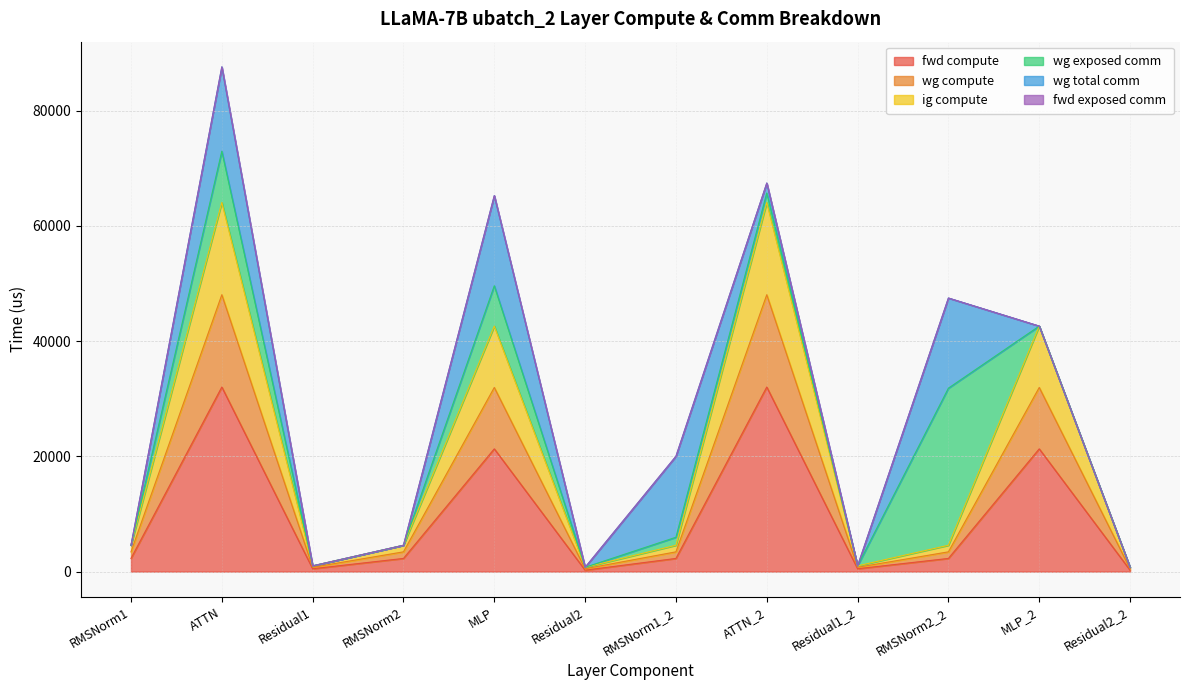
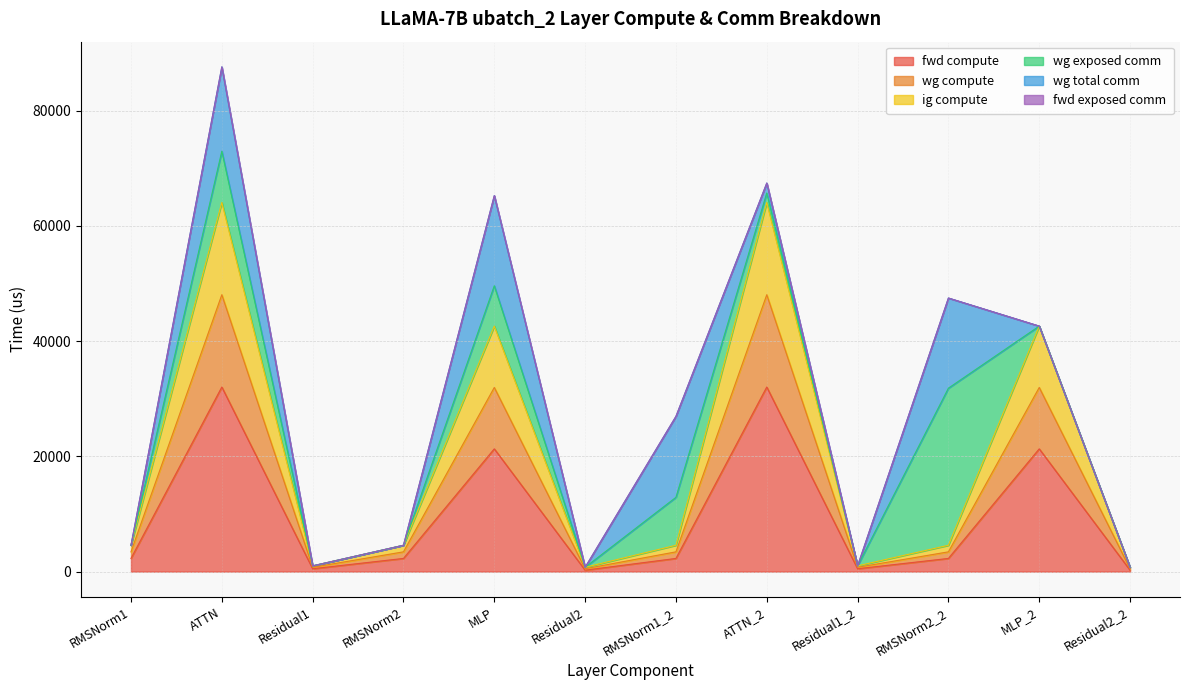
  {
    "ig compute": {
      "ATTN": 16000,
      "MLP": 11000,
      "RMSNorm1_2": 1000,
      "ATTN_2": 16000,
      "RMSNorm2_2": 1000
    },
    "wg exposed comm": {
      "ATTN": 9000,
      "MLP": 7000,
-     "RMSNorm1_2": 1000,
+     "RMSNorm1_2": 8000,
      "ATTN_2": 2000,
      "RMSNorm2_2": 27000
    }
  }
